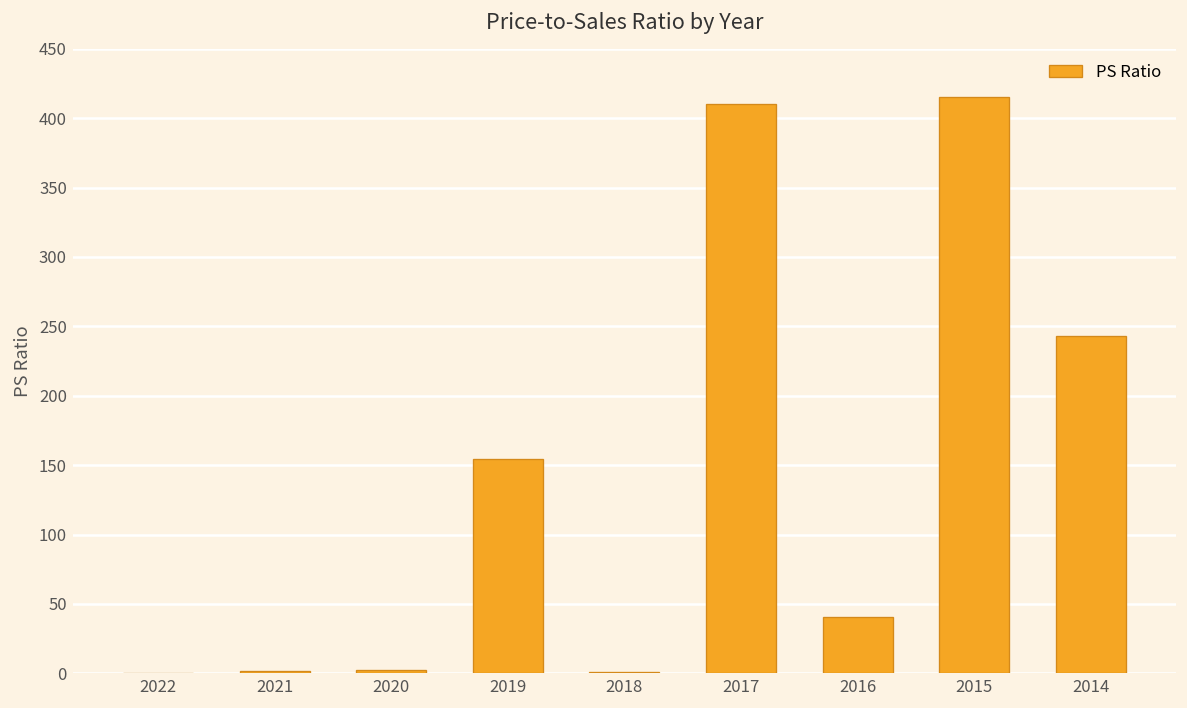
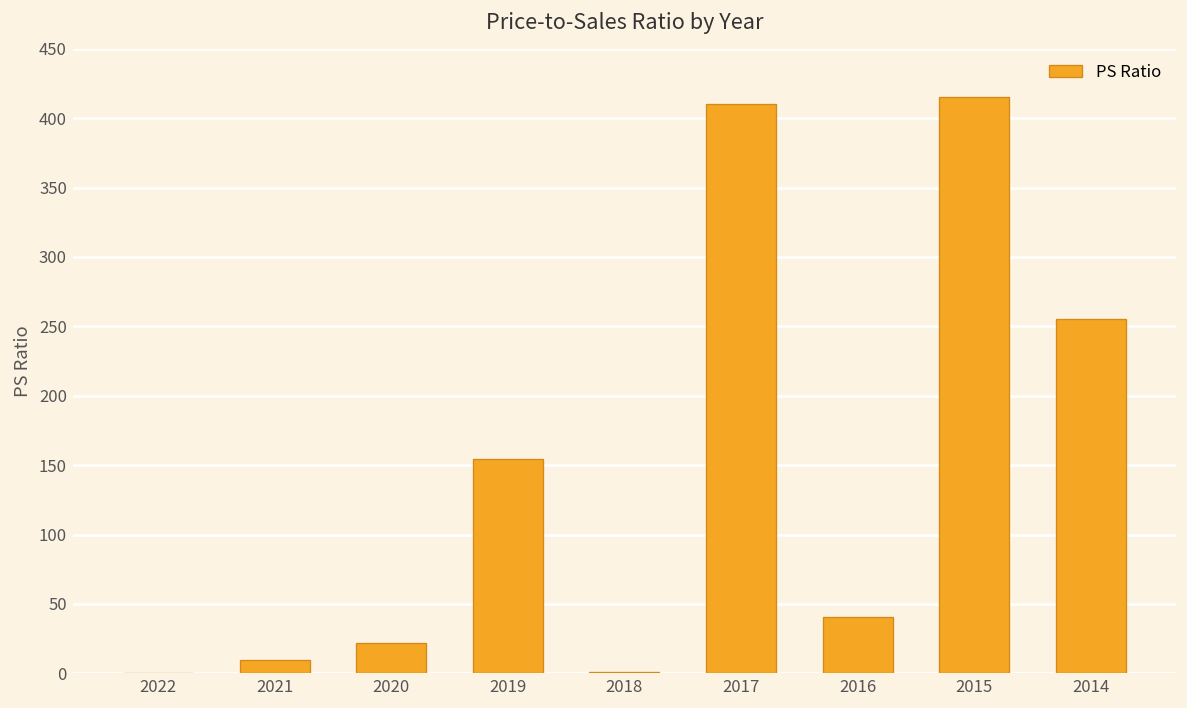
  {
-   "2021": 2,
-   "2020": 3,
+   "2021": 9,
+   "2020": 22,
    "2019": 155,
    "2017": 410,
    "2016": 40,
    "2015": 415,
-   "2014": 243
+   "2014": 255
  }
